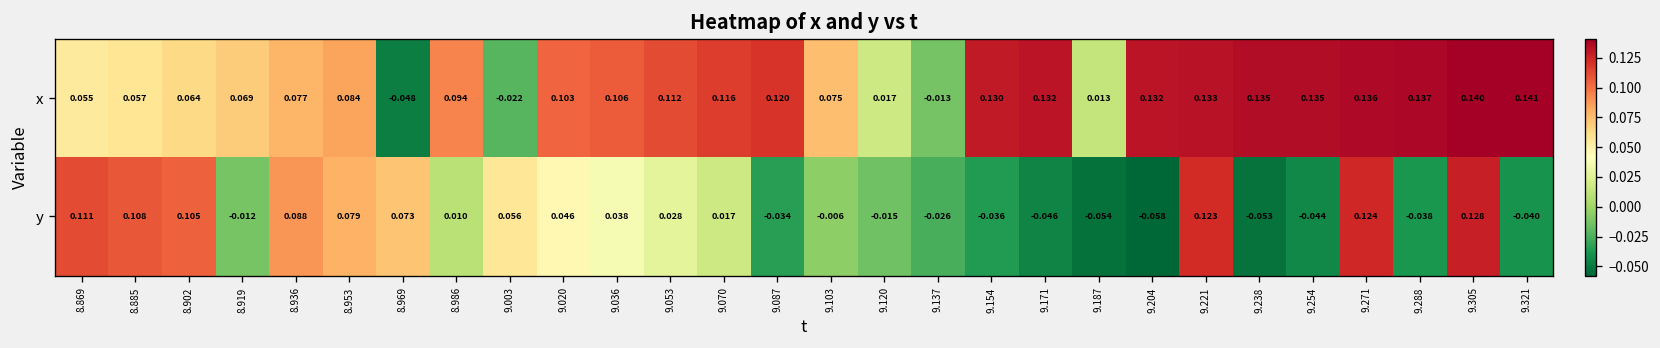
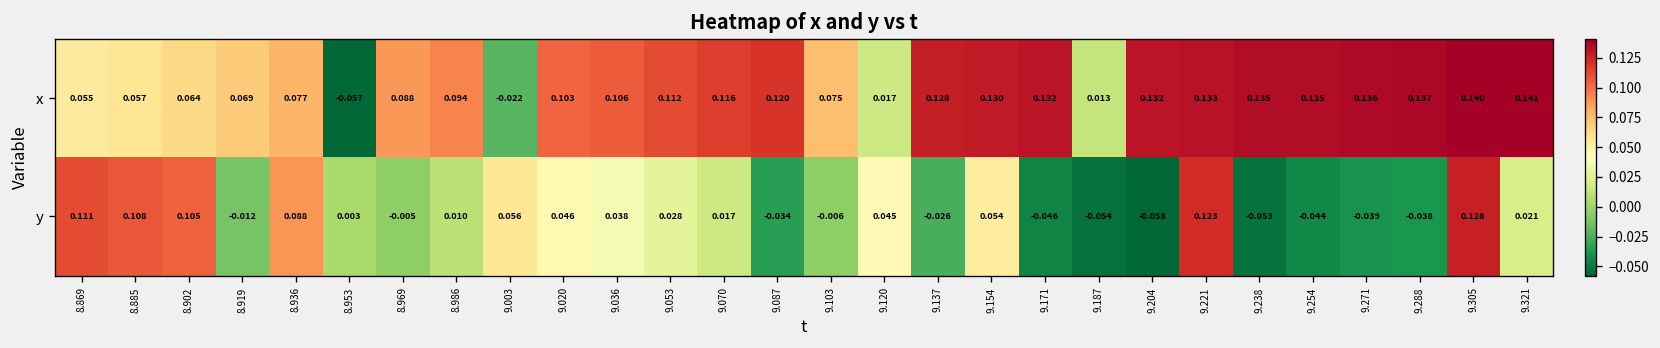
  {
    "x": {
      "8.869": 0.055,
      "8.885": 0.057,
      "8.902": 0.064,
      "8.919": 0.069,
      "8.936": 0.077,
-     "8.953": 0.084,
-     "8.969": -0.048,
+     "8.953": -0.057,
+     "8.969": 0.088,
      "8.986": 0.094,
      "9.003": -0.022,
      "9.020": 0.103,
      "9.036": 0.106,
      "9.053": 0.112,
      "9.070": 0.116,
      "9.087": 0.120,
      "9.103": 0.075,
      "9.120": 0.017,
-     "9.137": -0.013,
+     "9.137": 0.128,
      "9.154": 0.130,
      "9.171": 0.132,
      "9.187": 0.013,
      "9.204": 0.132,
      "9.221": 0.133,
      "9.238": 0.135,
      "9.254": 0.135,
      "9.271": 0.136,
      "9.288": 0.137,
      "9.305": 0.140,
      "9.321": 0.141
    },
    "y": {
      "8.869": 0.111,
      "8.885": 0.108,
      "8.902": 0.105,
      "8.919": -0.012,
      "8.936": 0.088,
-     "8.953": 0.079,
-     "8.969": 0.073,
+     "8.953": 0.003,
+     "8.969": -0.005,
      "8.986": 0.010,
      "9.003": 0.056,
      "9.020": 0.046,
      "9.036": 0.038,
      "9.053": 0.028,
      "9.070": 0.017,
      "9.087": -0.034,
      "9.103": -0.006,
-     "9.120": -0.015,
+     "9.120": 0.045,
      "9.137": -0.026,
-     "9.154": -0.036,
+     "9.154": 0.054,
      "9.171": -0.046,
      "9.187": -0.054,
      "9.204": -0.058,
      "9.221": 0.123,
      "9.238": -0.053,
      "9.254": -0.044,
-     "9.271": 0.124,
+     "9.271": -0.039,
      "9.288": -0.038,
      "9.305": 0.128,
-     "9.321": -0.040
+     "9.321": 0.021
    }
  }
